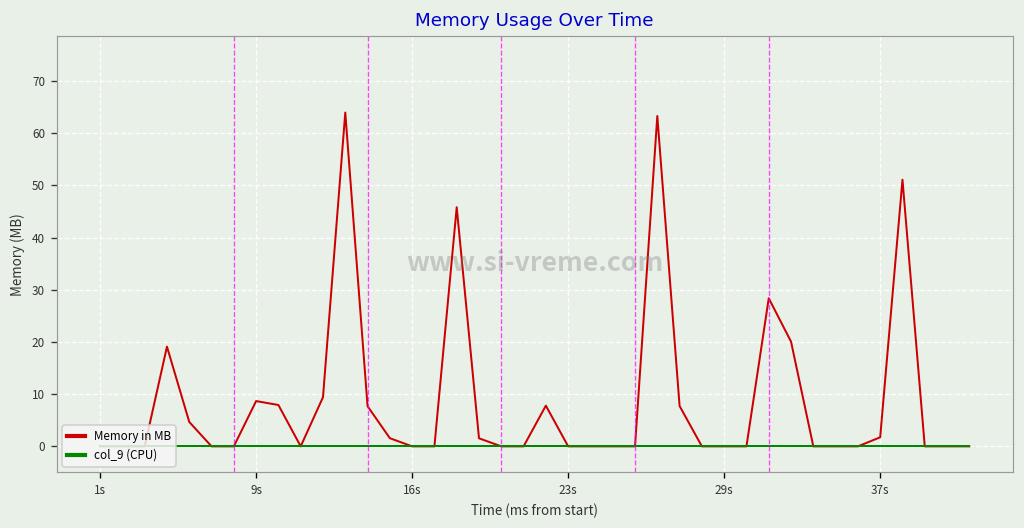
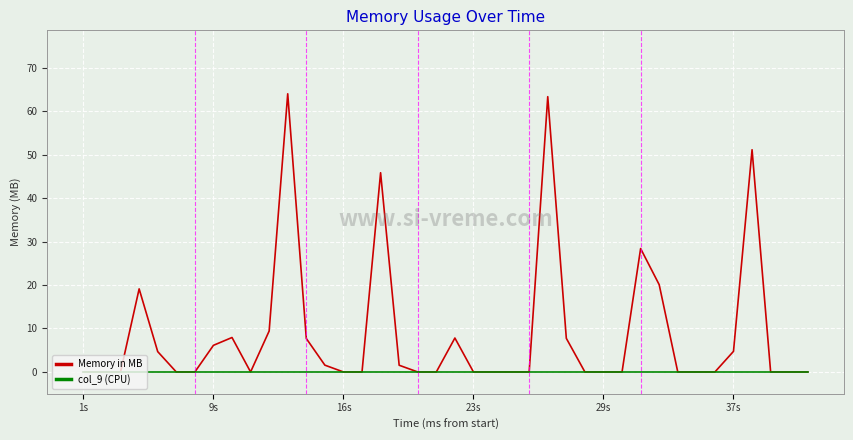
  {
    "Memory in MB": {
-     "9s": 9,
-     "37s": 2
+     "9s": 6,
+     "37s": 5
    },
    "col_9 (CPU)": {
      "9s": 0,
      "37s": 0
    }
  }
